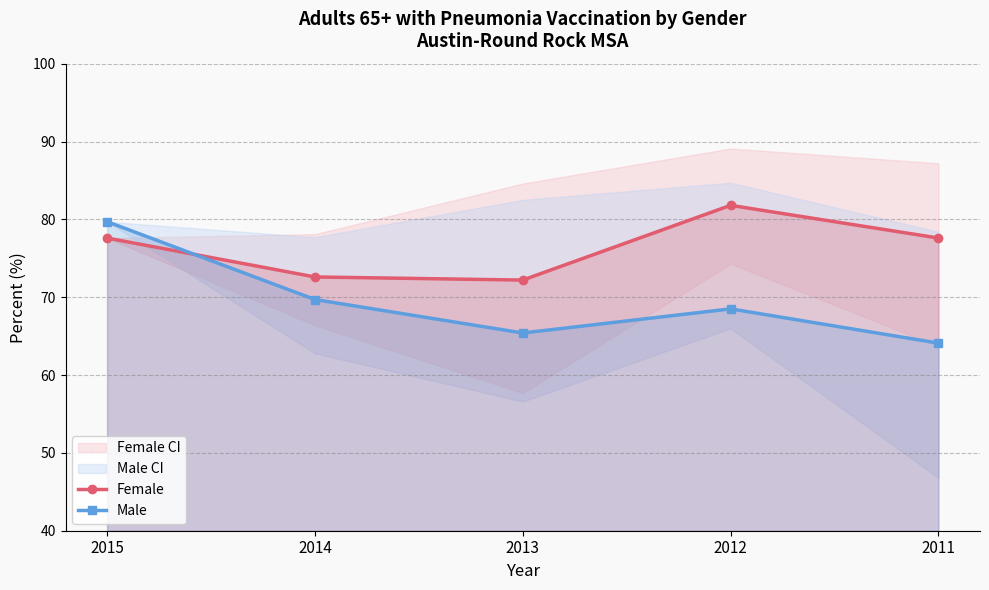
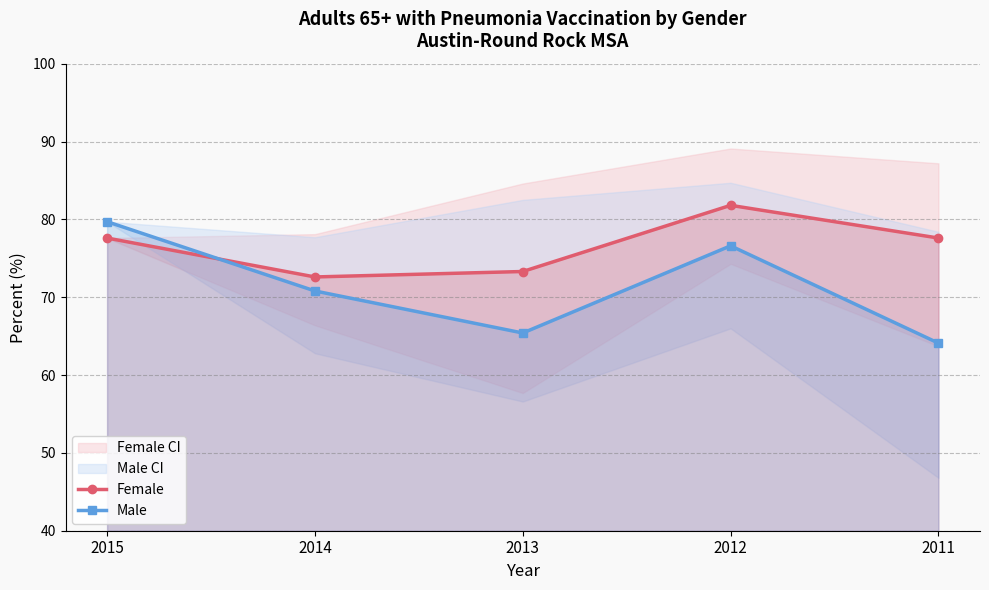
  {
    "Female": {
      "2014": 73,
-     "2013": 72,
+     "2013": 73,
      "2012": 82,
      "2011": 78
    },
    "Male": {
-     "2014": 70,
+     "2014": 71,
      "2013": 65,
-     "2012": 69,
+     "2012": 77,
      "2011": 64
    }
  }
